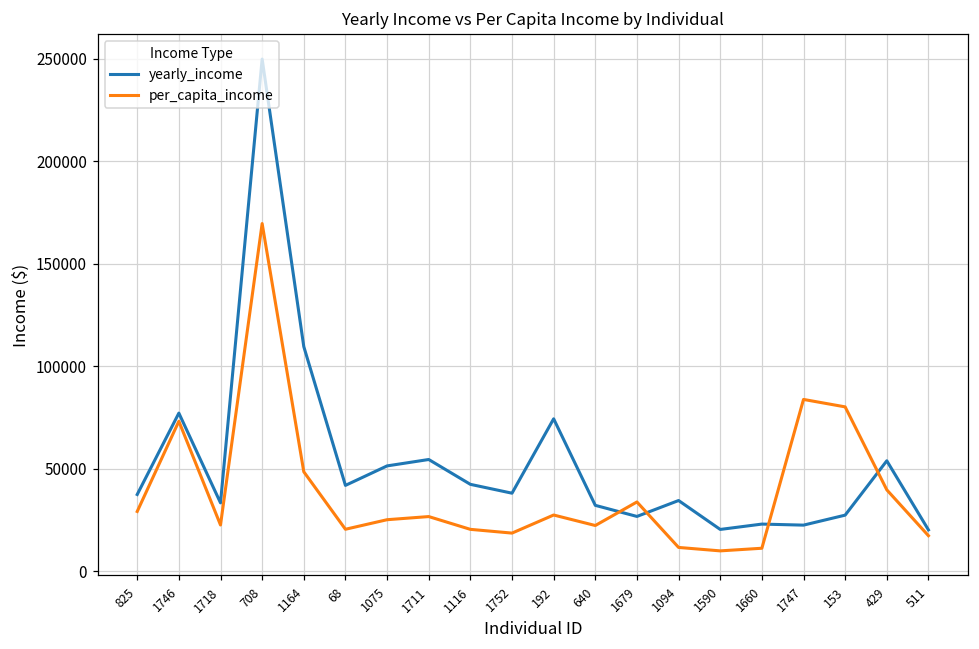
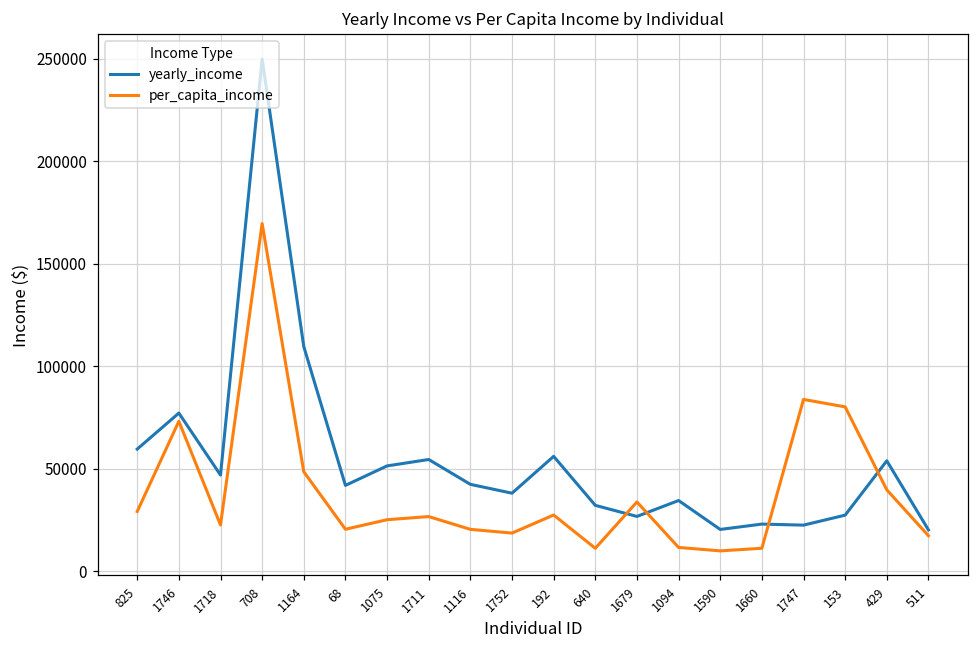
  {
    "yearly_income": {
-     "825": 38000,
+     "825": 60000,
      "1746": 77000,
-     "1718": 33000,
+     "1718": 47000,
      "1164": 110000,
      "68": 42000,
      "1075": 52000,
      "1711": 55000,
      "1116": 43000,
      "1752": 38000,
-     "192": 74000,
+     "192": 56000,
      "640": 32000,
      "1679": 27000,
      "1094": 35000,
      "1590": 21000,
      "1660": 23000,
      "1747": 23000,
      "153": 27000,
      "429": 54000,
      "511": 20000
    },
    "per_capita_income": {
      "825": 29000,
      "1746": 73000,
      "1718": 23000,
      "708": 170000,
      "1164": 49000,
      "68": 21000,
      "1075": 25000,
      "1711": 27000,
      "1116": 21000,
      "1752": 19000,
      "192": 28000,
-     "640": 22000,
+     "640": 11000,
      "1679": 34000,
      "1094": 12000,
      "1590": 10000,
      "1660": 11000,
      "1747": 84000,
      "153": 80000,
      "429": 40000,
      "511": 17000
    }
  }
